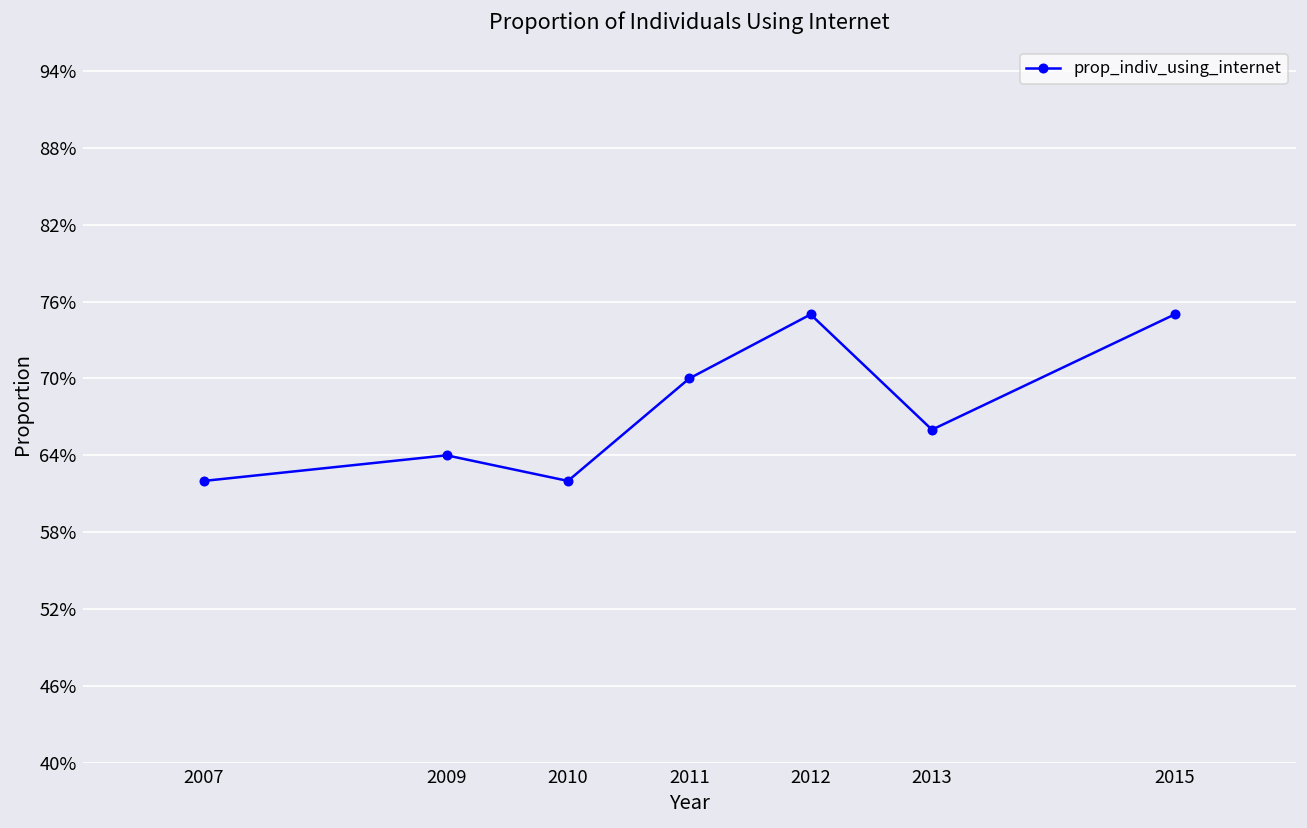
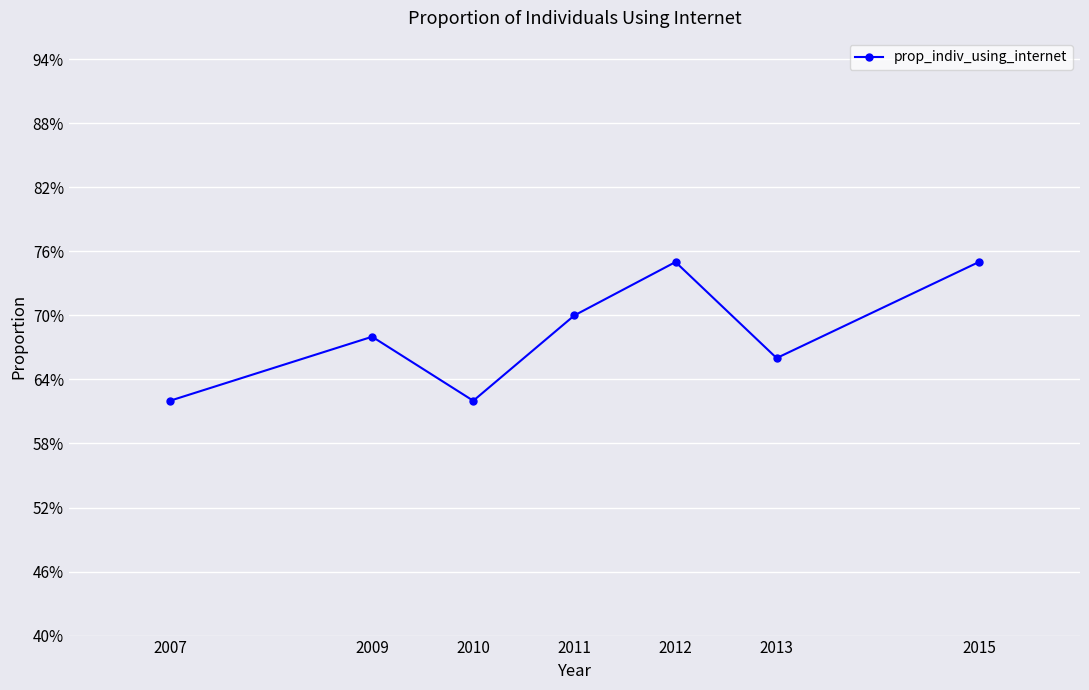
  {
    "2007": "62.0%",
-   "2009": "64.0%",
+   "2009": "68.0%",
    "2010": "62.0%",
    "2011": "70.0%",
    "2012": "75.0%",
    "2013": "66.0%",
    "2015": "75.0%"
  }
